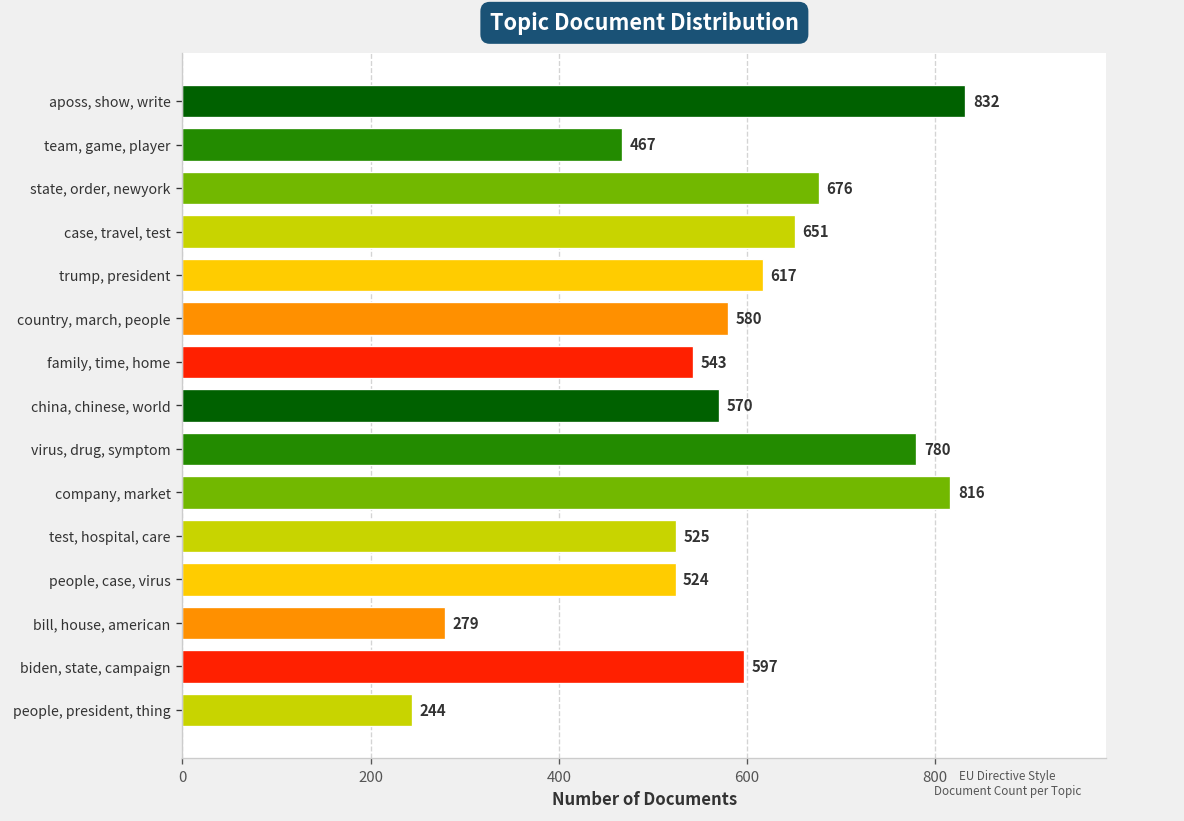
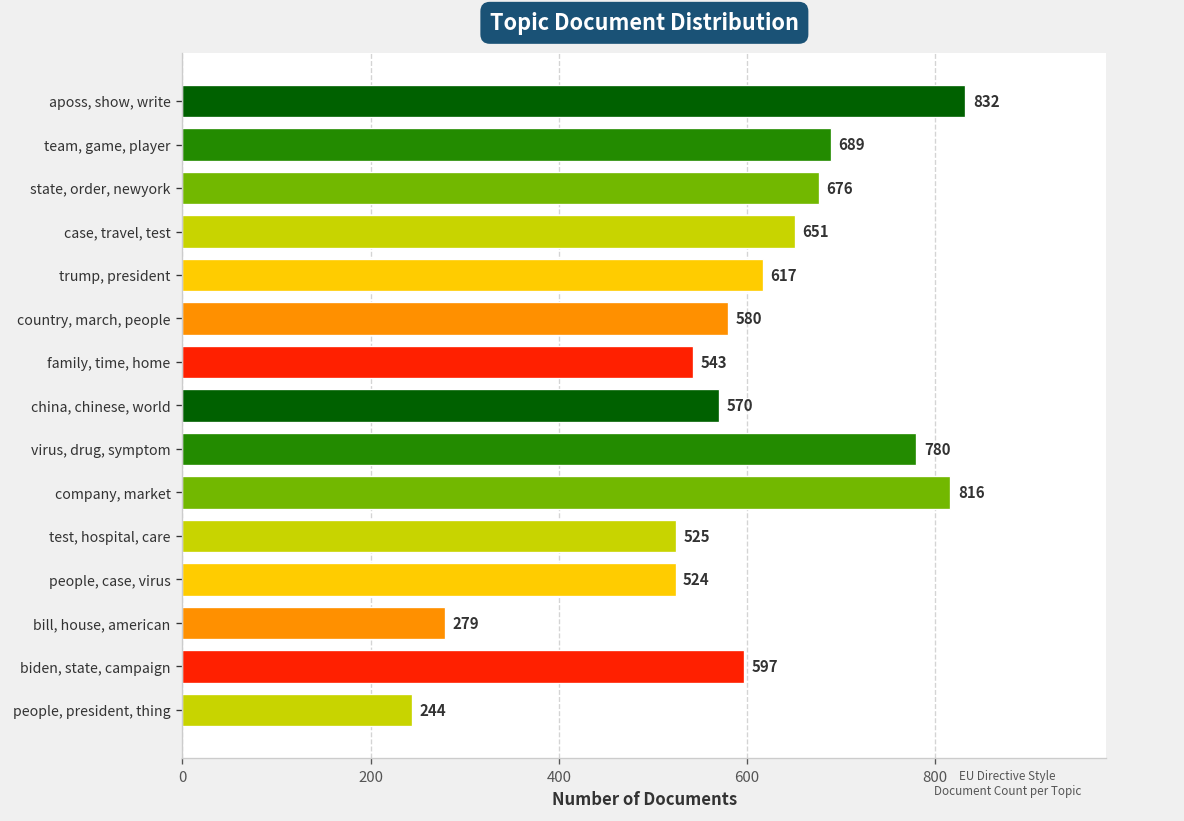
  {
    "aposs, show, write": 832,
-   "team, game, player": 467,
+   "team, game, player": 689,
    "state, order, newyork": 676,
    "case, travel, test": 651,
    "trump, president": 617,
    "country, march, people": 580,
    "family, time, home": 543,
    "china, chinese, world": 570,
    "virus, drug, symptom": 780,
    "company, market": 816,
    "test, hospital, care": 525,
    "people, case, virus": 524,
    "bill, house, american": 279,
    "biden, state, campaign": 597,
    "people, president, thing": 244
  }
